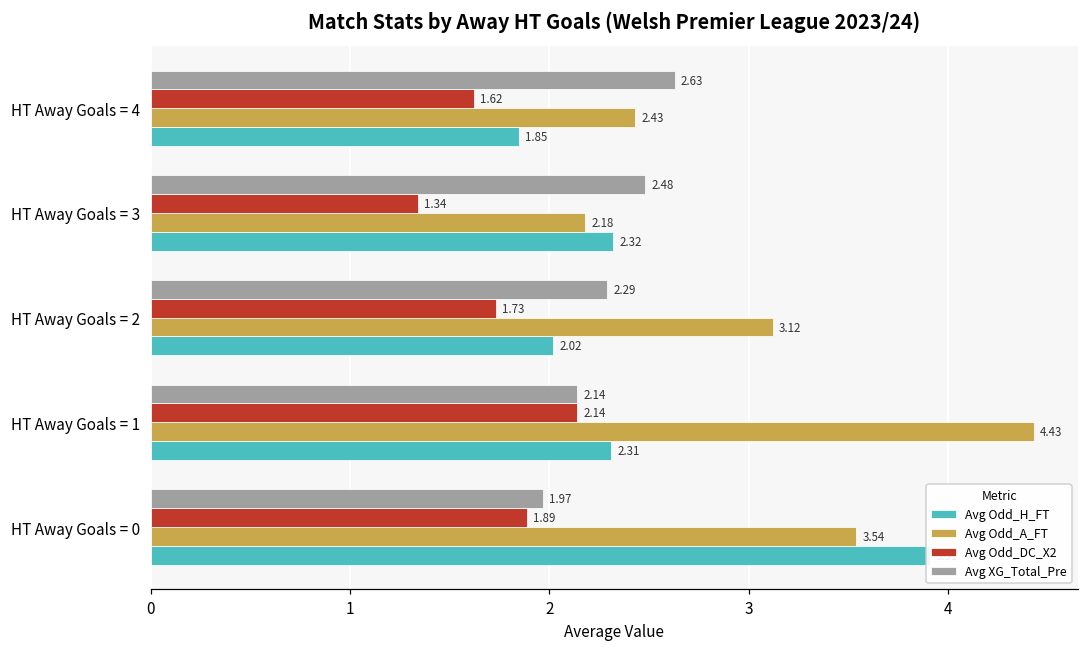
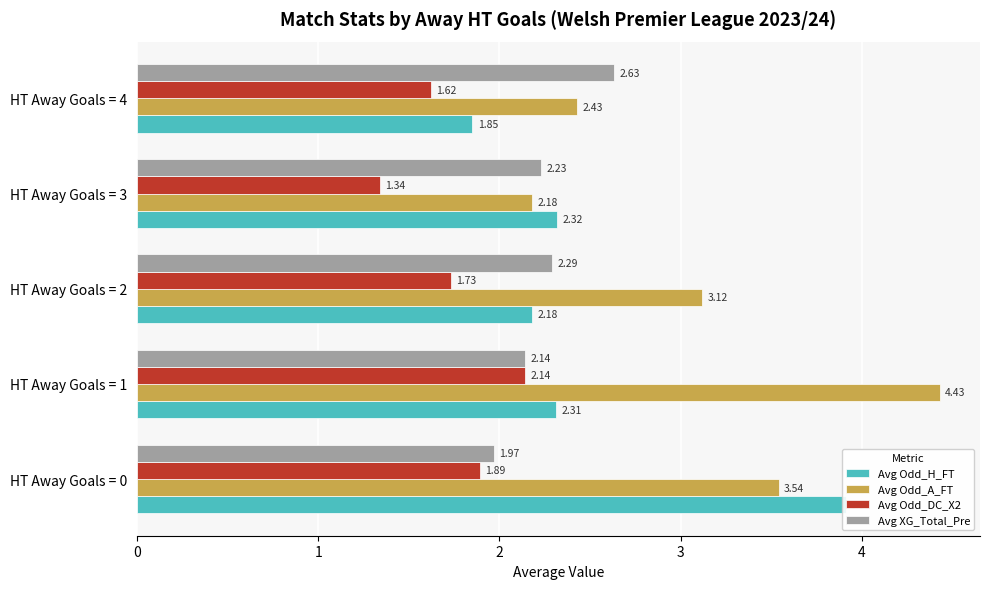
  {
    "Avg Odd_H_FT": {
      "HT Away Goals = 4": 1.85,
      "HT Away Goals = 3": 2.32,
-     "HT Away Goals = 2": 2.02,
+     "HT Away Goals = 2": 2.18,
      "HT Away Goals = 1": 2.31
    },
    "Avg Odd_A_FT": {
      "HT Away Goals = 4": 2.43,
      "HT Away Goals = 3": 2.18,
      "HT Away Goals = 2": 3.12,
      "HT Away Goals = 1": 4.43,
      "HT Away Goals = 0": 3.54
    },
    "Avg Odd_DC_X2": {
      "HT Away Goals = 4": 1.62,
      "HT Away Goals = 3": 1.34,
      "HT Away Goals = 2": 1.73,
      "HT Away Goals = 1": 2.14,
      "HT Away Goals = 0": 1.89
    },
    "Avg XG_Total_Pre": {
      "HT Away Goals = 4": 2.63,
-     "HT Away Goals = 3": 2.48,
+     "HT Away Goals = 3": 2.23,
      "HT Away Goals = 2": 2.29,
      "HT Away Goals = 1": 2.14,
      "HT Away Goals = 0": 1.97
    }
  }
